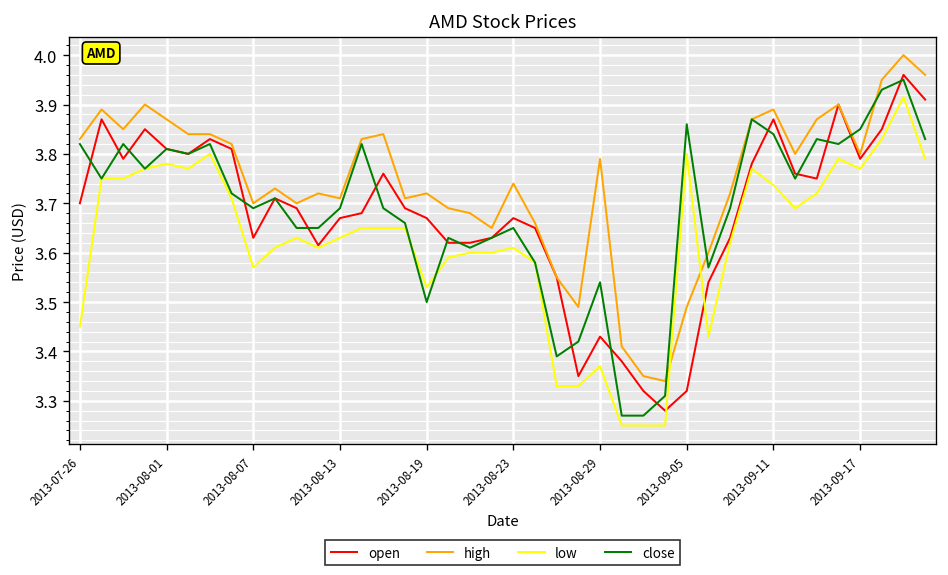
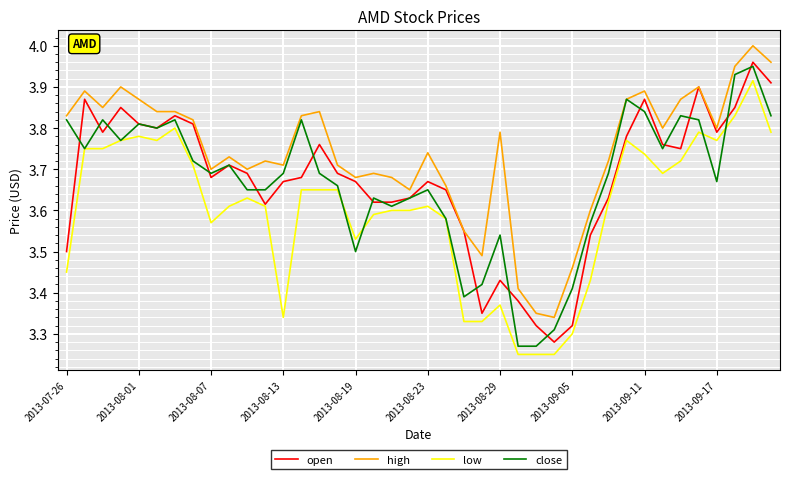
  {
    "open": {
-     "2013-07-26": 3.7,
-     "2013-08-07": 3.63,
+     "2013-07-26": 3.5,
+     "2013-08-07": 3.68,
      "2013-08-13": 3.67,
      "2013-08-19": 3.67,
      "2013-08-23": 3.67,
      "2013-08-29": 3.43,
      "2013-09-05": 3.32,
      "2013-09-11": 3.87,
      "2013-09-17": 3.79
    },
    "high": {
      "2013-07-26": 3.83,
      "2013-08-01": 3.87,
      "2013-08-07": 3.70,
      "2013-08-13": 3.71,
-     "2013-08-19": 3.72,
+     "2013-08-19": 3.68,
      "2013-08-23": 3.74,
      "2013-08-29": 3.79,
-     "2013-09-05": 3.49,
+     "2013-09-05": 3.46,
      "2013-09-11": 3.89,
      "2013-09-17": 3.80
    },
    "low": {
      "2013-07-26": 3.45,
      "2013-08-01": 3.78,
      "2013-08-07": 3.57,
-     "2013-08-13": 3.63,
+     "2013-08-13": 3.34,
      "2013-08-19": 3.53,
      "2013-08-23": 3.61,
      "2013-08-29": 3.37,
-     "2013-09-05": 3.8,
+     "2013-09-05": 3.3,
      "2013-09-11": 3.74,
      "2013-09-17": 3.77
    },
    "close": {
      "2013-07-26": 3.82,
      "2013-08-07": 3.69,
      "2013-08-13": 3.69,
      "2013-08-19": 3.50,
      "2013-08-23": 3.65,
      "2013-08-29": 3.54,
-     "2013-09-05": 3.86,
+     "2013-09-05": 3.41,
      "2013-09-11": 3.84,
-     "2013-09-17": 3.85
+     "2013-09-17": 3.67
    }
  }
